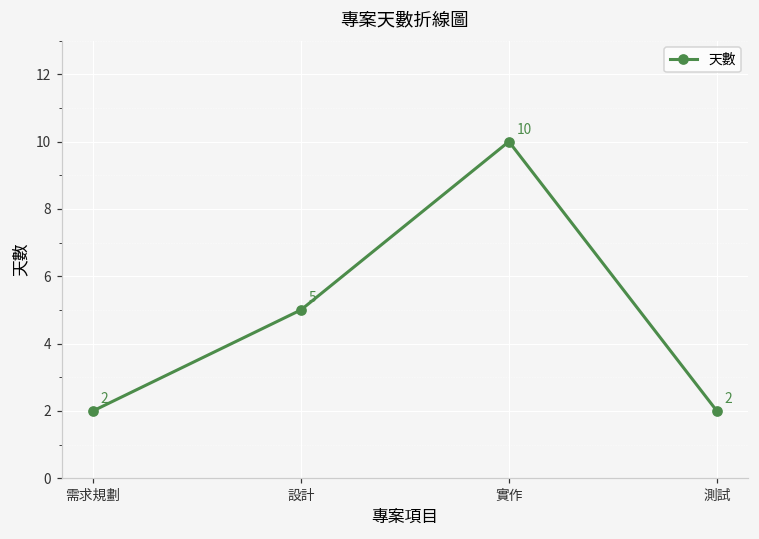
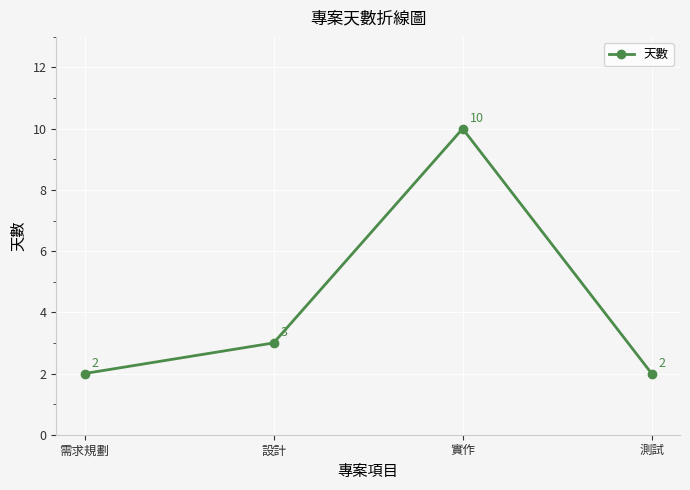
  {
    "需求規劃": 2,
-   "設計": 5,
+   "設計": 3,
    "實作": 10,
    "測試": 2
  }
